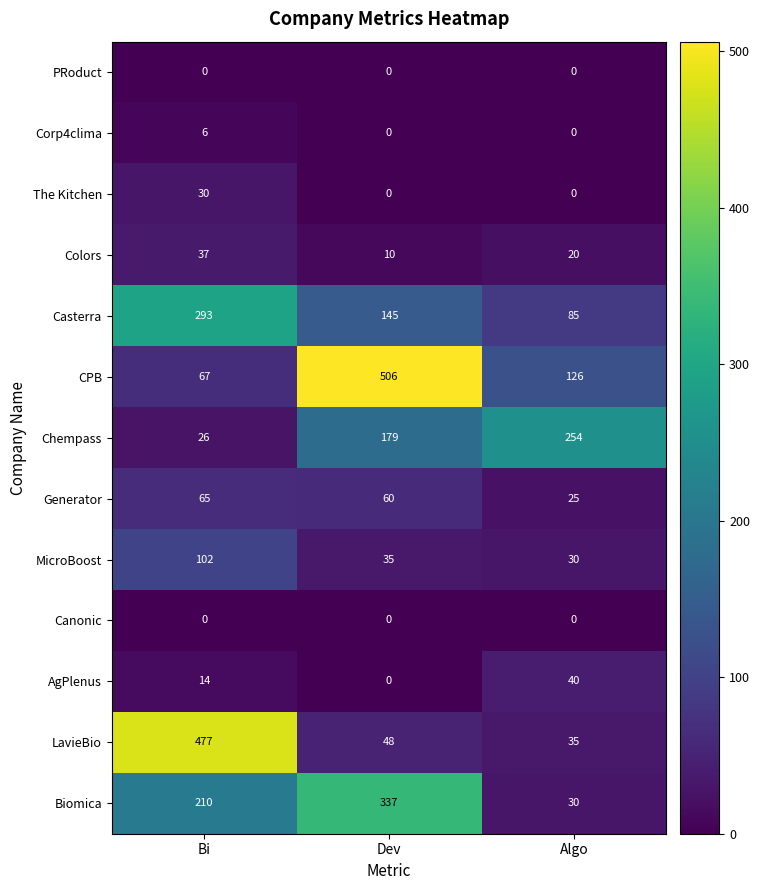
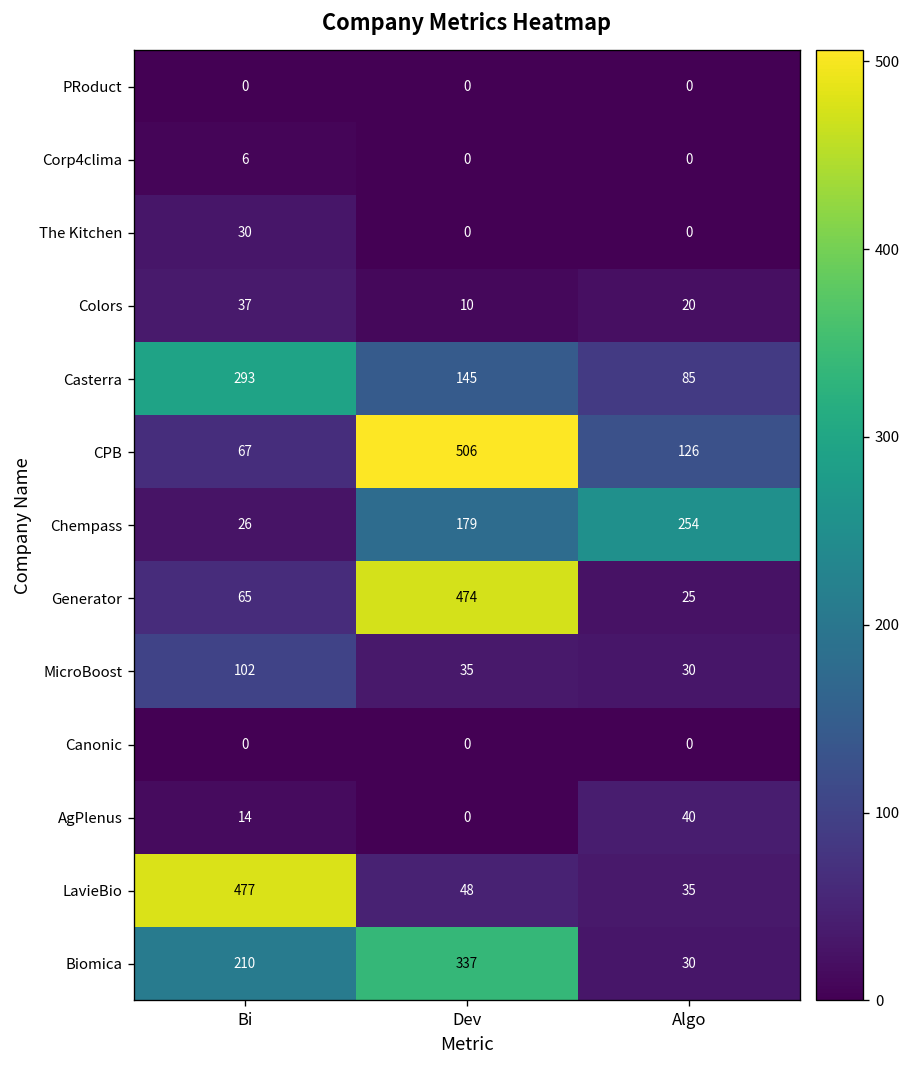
  {
    "PRoduct": {
      "Bi": 0,
      "Dev": 0,
      "Algo": 0
    },
    "Corp4clima": {
      "Bi": 6,
      "Dev": 0,
      "Algo": 0
    },
    "The Kitchen": {
      "Bi": 30,
      "Dev": 0,
      "Algo": 0
    },
    "Colors": {
      "Bi": 37,
      "Dev": 10,
      "Algo": 20
    },
    "Casterra": {
      "Bi": 293,
      "Dev": 145,
      "Algo": 85
    },
    "CPB": {
      "Bi": 67,
      "Dev": 506,
      "Algo": 126
    },
    "Chempass": {
      "Bi": 26,
      "Dev": 179,
      "Algo": 254
    },
    "Generator": {
      "Bi": 65,
-     "Dev": 60,
+     "Dev": 474,
      "Algo": 25
    },
    "MicroBoost": {
      "Bi": 102,
      "Dev": 35,
      "Algo": 30
    },
    "Canonic": {
      "Bi": 0,
      "Dev": 0,
      "Algo": 0
    },
    "AgPlenus": {
      "Bi": 14,
      "Dev": 0,
      "Algo": 40
    },
    "LavieBio": {
      "Bi": 477,
      "Dev": 48,
      "Algo": 35
    },
    "Biomica": {
      "Bi": 210,
      "Dev": 337,
      "Algo": 30
    }
  }
